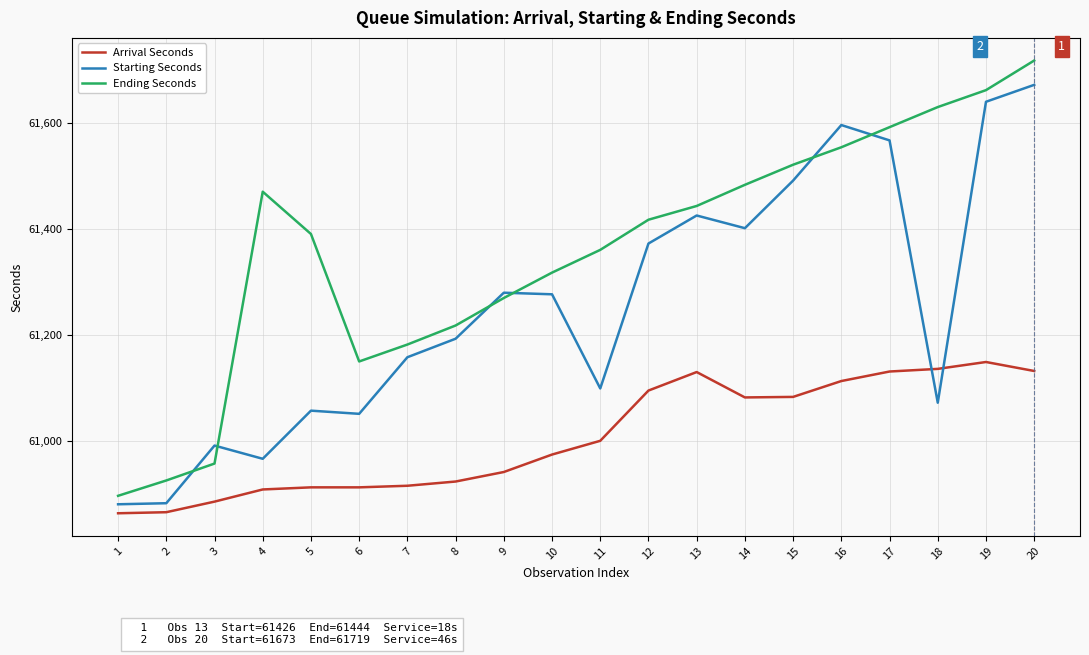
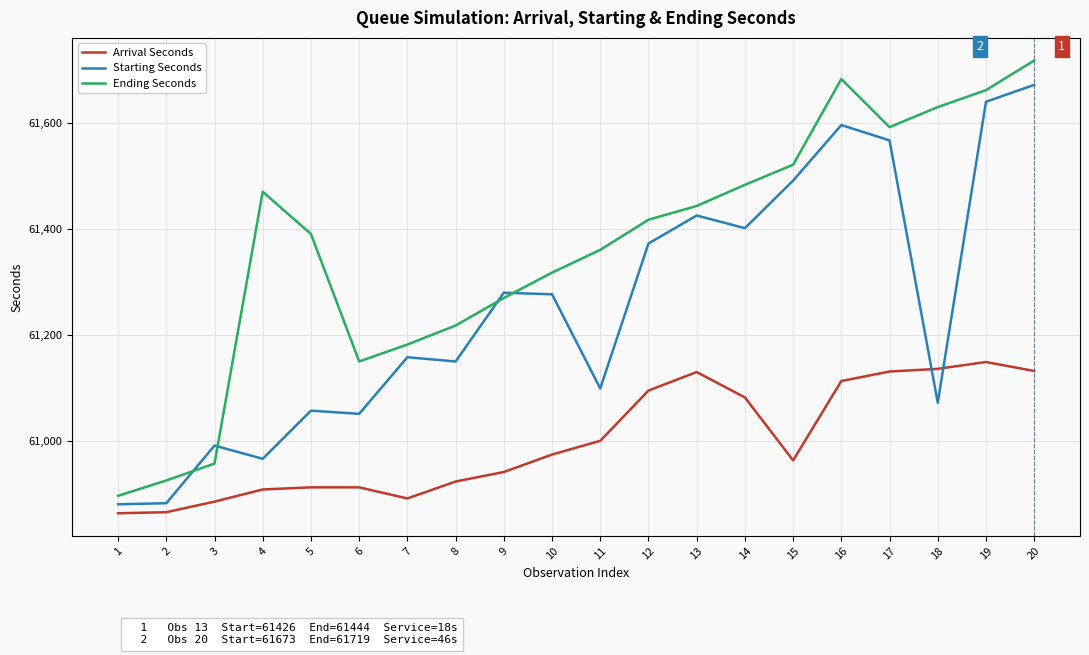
  {
    "Arrival Seconds": {
      "1": "60,860",
      "2": "60,870",
      "3": "60,890",
      "4": "60,910",
      "5": "60,910",
      "6": "60,910",
-     "7": "60,920",
+     "7": "60,890",
      "8": "60,920",
      "9": "60,940",
      "10": "60,970",
      "11": "61,000",
      "12": "61,100",
      "13": "61,130",
      "14": "61,080",
-     "15": "61,080",
+     "15": "60,960",
      "16": "61,110",
      "17": "61,130",
      "18": "61,140",
      "19": "61,150",
      "20": "61,130"
    },
    "Starting Seconds": {
      "1": "60,880",
      "2": "60,880",
      "3": "60,990",
      "4": "60,970",
      "5": "61,060",
      "6": "61,050",
      "7": "61,160",
-     "8": "61,190",
+     "8": "61,150",
      "9": "61,280",
      "10": "61,280",
      "11": "61,100",
      "12": "61,370",
      "13": "61,430",
      "14": "61,400",
      "15": "61,490",
      "16": "61,600",
      "17": "61,570",
      "18": "61,070",
      "19": "61,640",
      "20": "61,670"
    },
    "Ending Seconds": {
      "1": "60,900",
      "2": "60,930",
      "3": "60,960",
      "4": "61,470",
      "5": "61,390",
      "6": "61,150",
      "7": "61,180",
      "8": "61,220",
      "9": "61,270",
      "10": "61,320",
      "11": "61,360",
      "12": "61,420",
      "13": "61,440",
      "14": "61,480",
      "15": "61,520",
-     "16": "61,560",
+     "16": "61,680",
      "17": "61,590",
      "18": "61,630",
      "19": "61,660",
      "20": "61,720"
    }
  }
